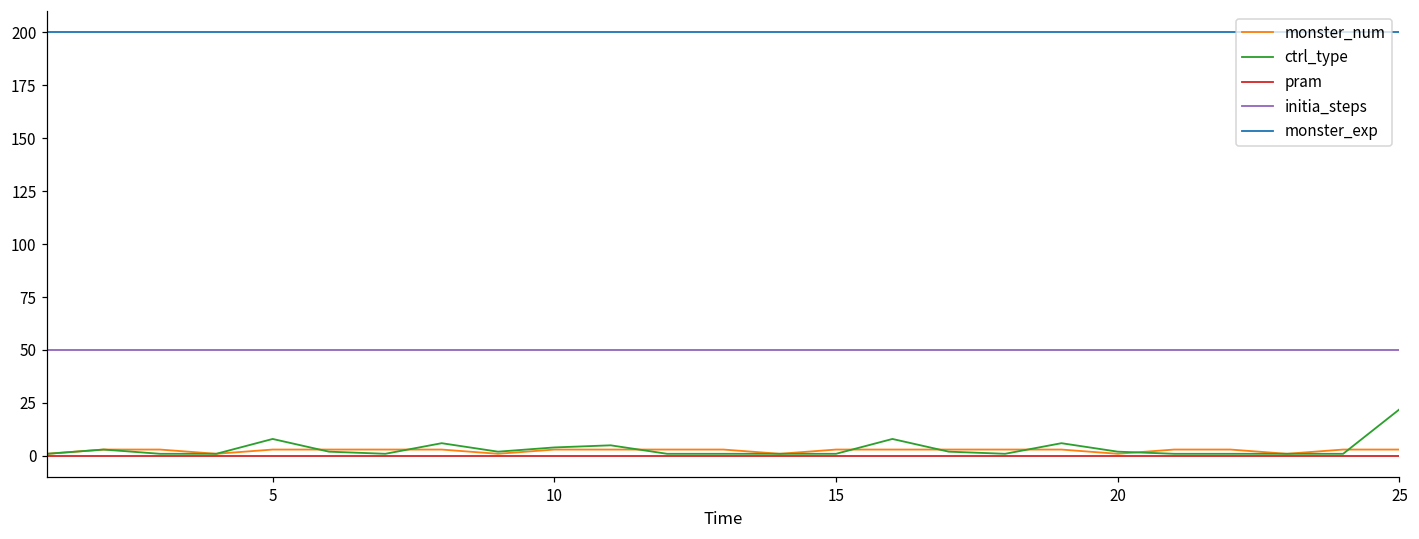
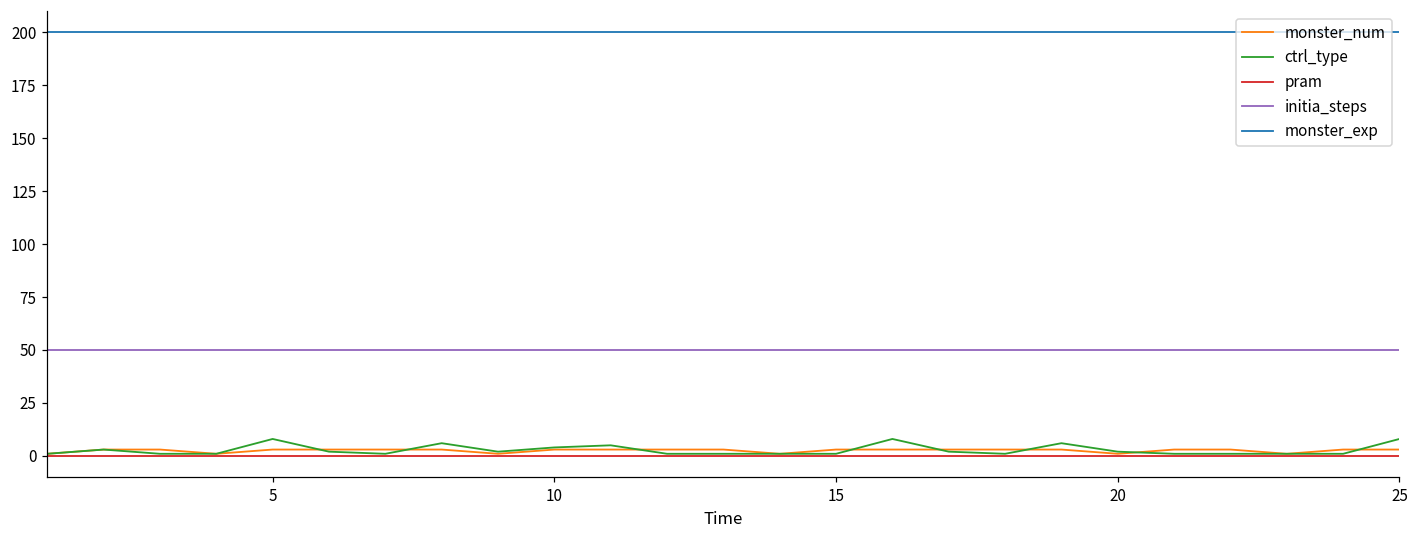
  {
    "monster_num": {
      "5": 3,
      "15": 3,
      "25": 3
    },
    "ctrl_type": {
      "5": 8,
-     "25": 22
+     "25": 8
    },
    "pram": {
      "5": 0,
      "10": 0,
      "25": 0
    },
    "initia_steps": {
      "5": 50,
      "10": 50,
      "15": 50,
      "20": 50,
      "25": 50
    },
    "monster_exp": {
      "5": 200,
      "10": 200,
      "15": 200,
      "20": 200,
      "25": 200
    }
  }
